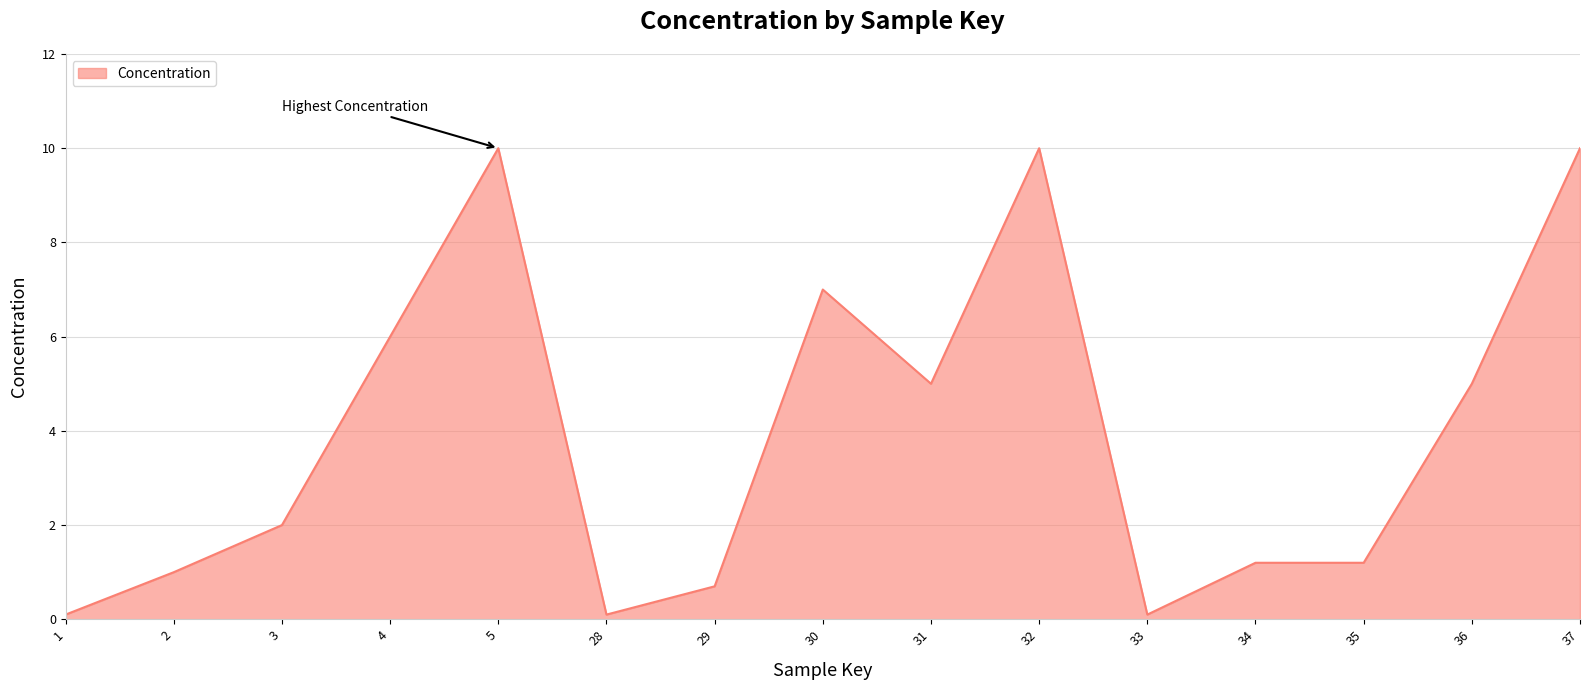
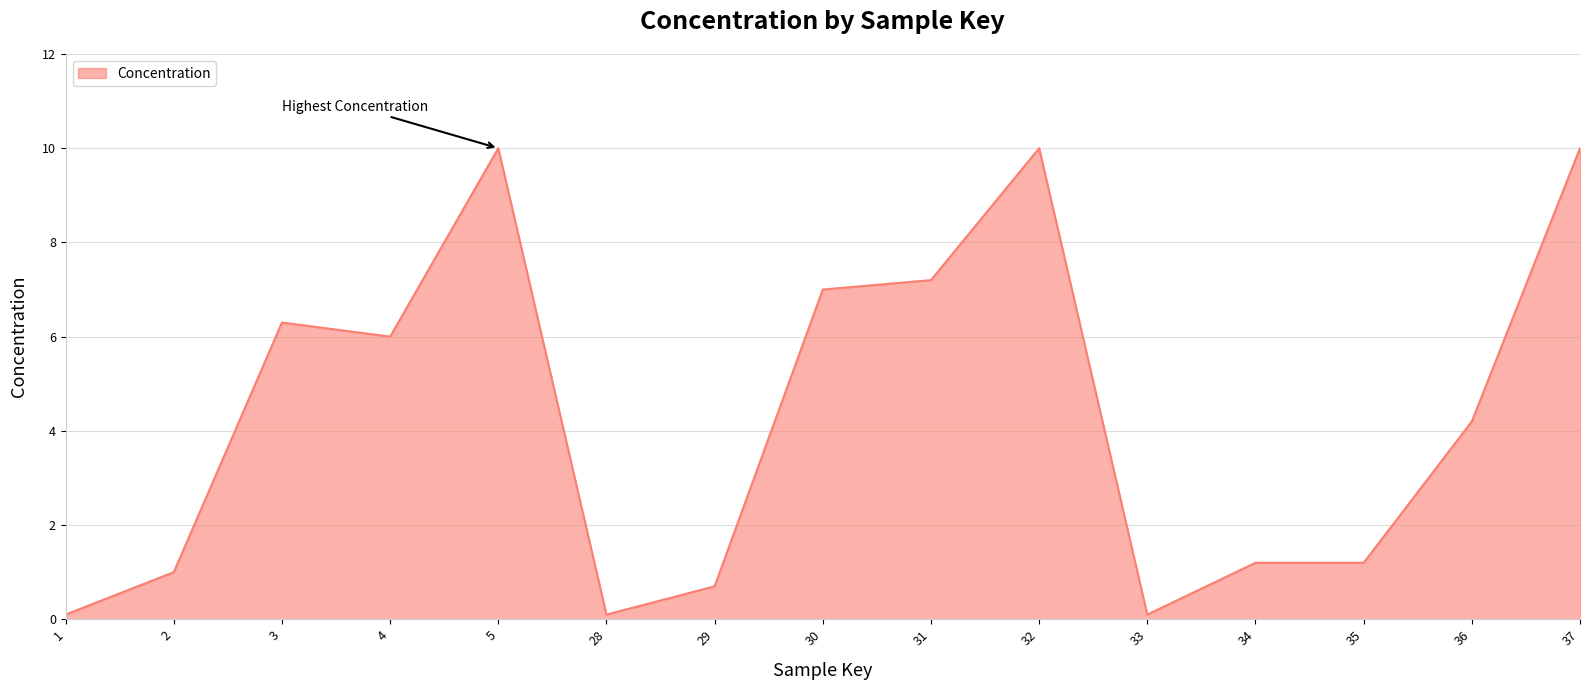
  {
    "1": 0.1,
    "2": 1.0,
-   "3": 2.0,
+   "3": 6.3,
    "4": 6.0,
    "5": 10.0,
    "28": 0.1,
    "29": 0.7,
    "30": 7.0,
-   "31": 5.0,
+   "31": 7.2,
    "32": 10.0,
    "33": 0.1,
    "34": 1.2,
    "35": 1.2,
-   "36": 5.0,
+   "36": 4.2,
    "37": 10.0
  }
